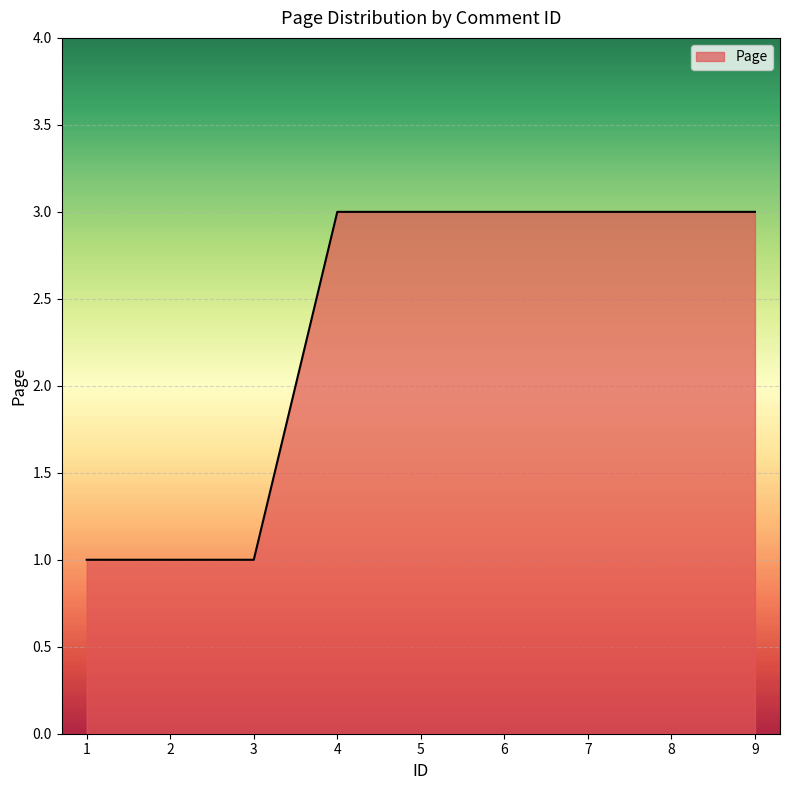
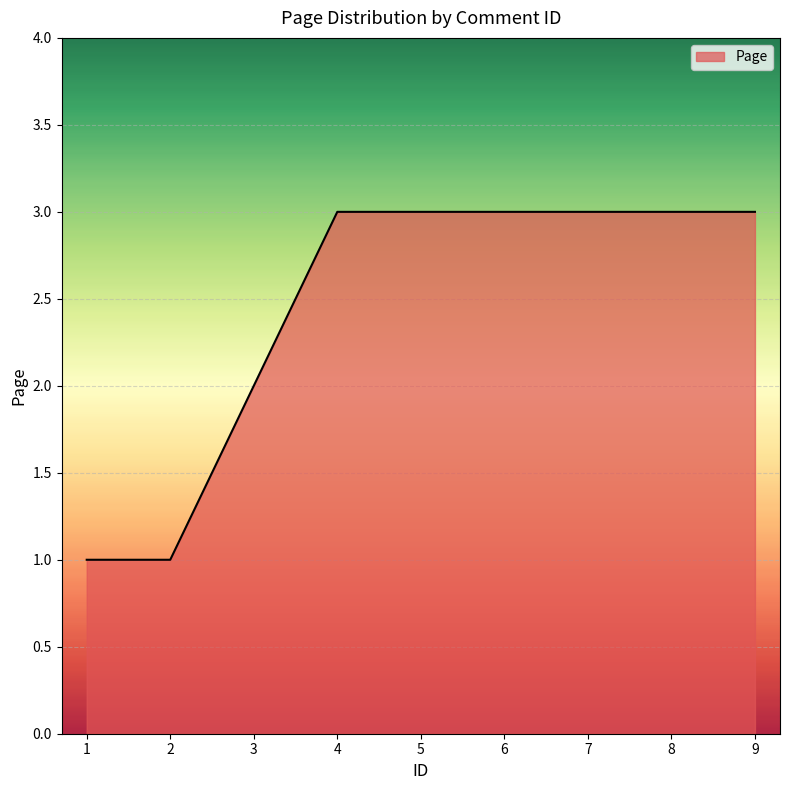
  {
    "1": 1,
    "2": 1,
-   "3": 1,
+   "3": 2,
    "4": 3,
    "5": 3,
    "6": 3,
    "7": 3,
    "8": 3,
    "9": 3
  }
